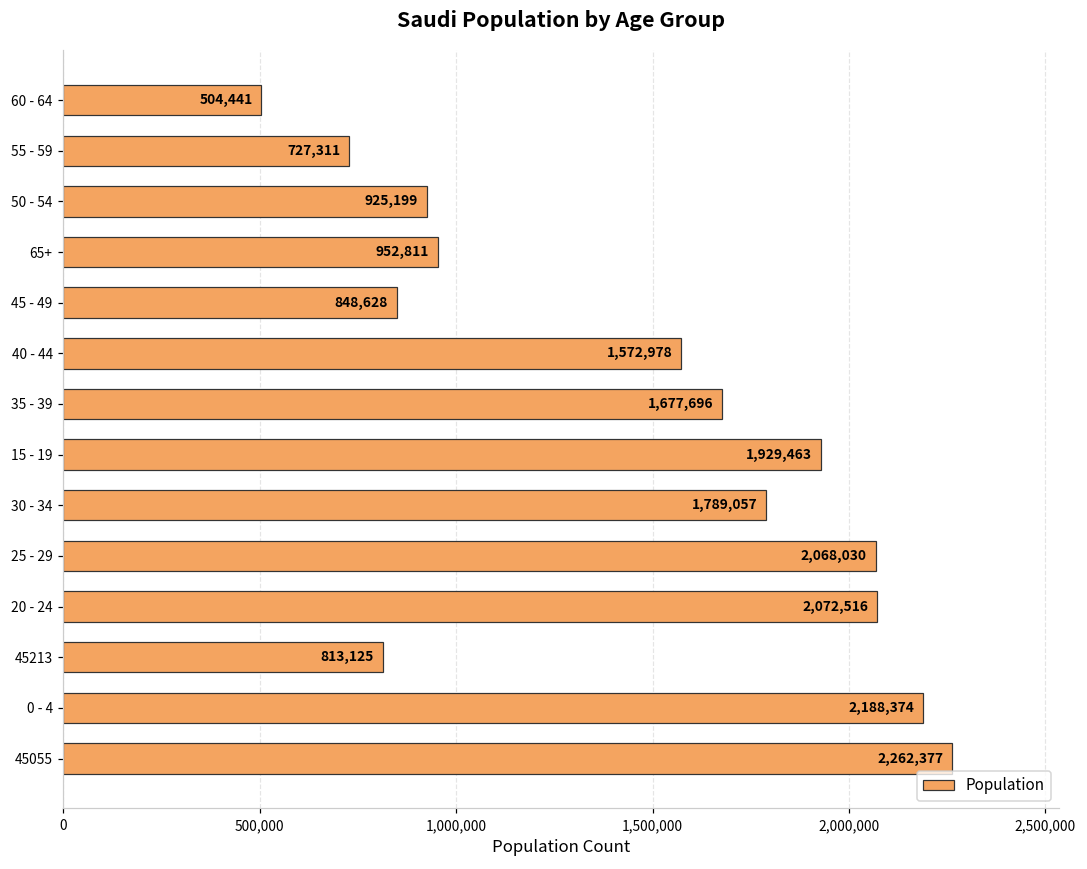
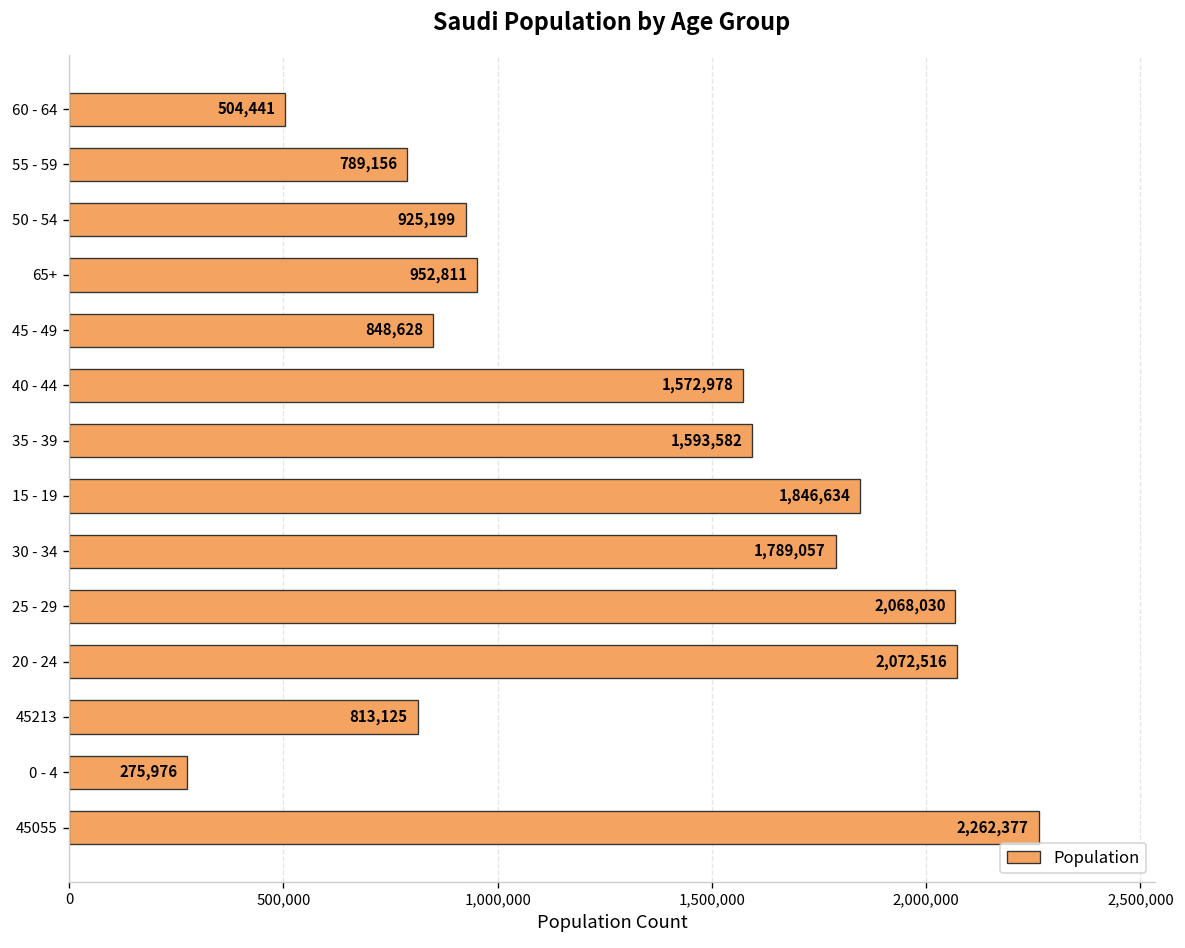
  {
    "60 - 64": "504,441",
-   "55 - 59": "727,311",
+   "55 - 59": "789,156",
    "50 - 54": "925,199",
    "65+": "952,811",
    "45 - 49": "848,628",
    "40 - 44": "1,572,978",
-   "35 - 39": "1,677,696",
-   "15 - 19": "1,929,463",
+   "35 - 39": "1,593,582",
+   "15 - 19": "1,846,634",
    "30 - 34": "1,789,057",
    "25 - 29": "2,068,030",
    "20 - 24": "2,072,516",
    "45213": "813,125",
-   "0 - 4": "2,188,374",
+   "0 - 4": "275,976",
    "45055": "2,262,377"
  }
